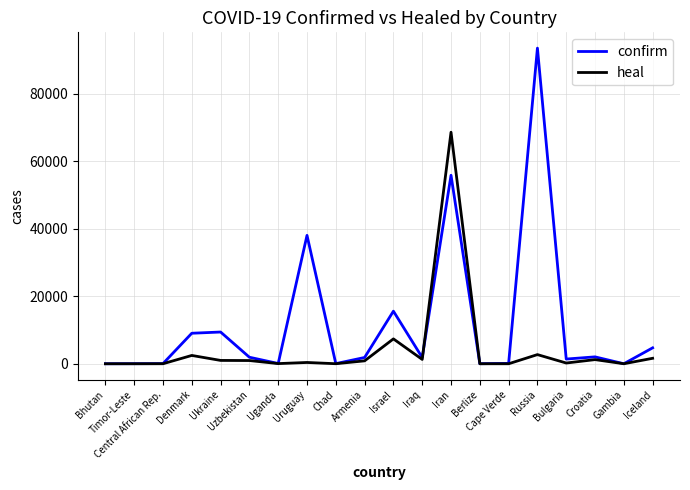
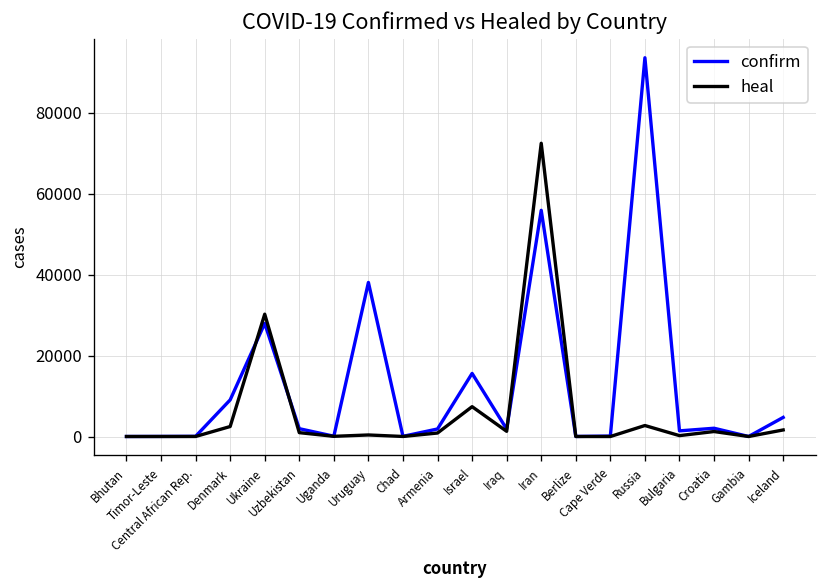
  {
    "confirm": {
      "Denmark": 9000,
-     "Ukraine": 9000,
+     "Ukraine": 28000,
      "Uzbekistan": 2000,
      "Uruguay": 38000,
      "Armenia": 2000,
      "Israel": 16000,
      "Iran": 56000,
      "Russia": 94000,
      "Bulgaria": 1000,
      "Croatia": 2000,
      "Iceland": 5000
    },
    "heal": {
      "Denmark": 2000,
-     "Ukraine": 1000,
+     "Ukraine": 30000,
      "Uzbekistan": 1000,
      "Uruguay": 0,
      "Armenia": 1000,
      "Israel": 7000,
-     "Iran": 69000,
+     "Iran": 72000,
      "Russia": 3000,
      "Bulgaria": 0,
      "Croatia": 1000,
      "Iceland": 2000
    }
  }
